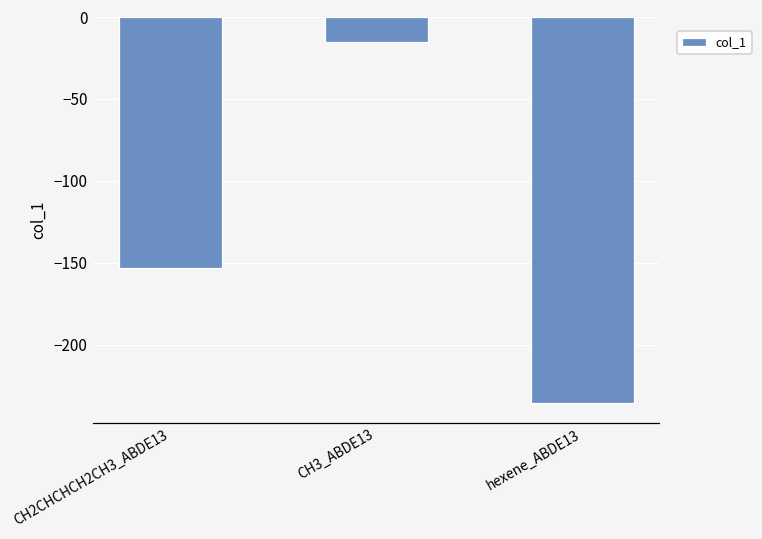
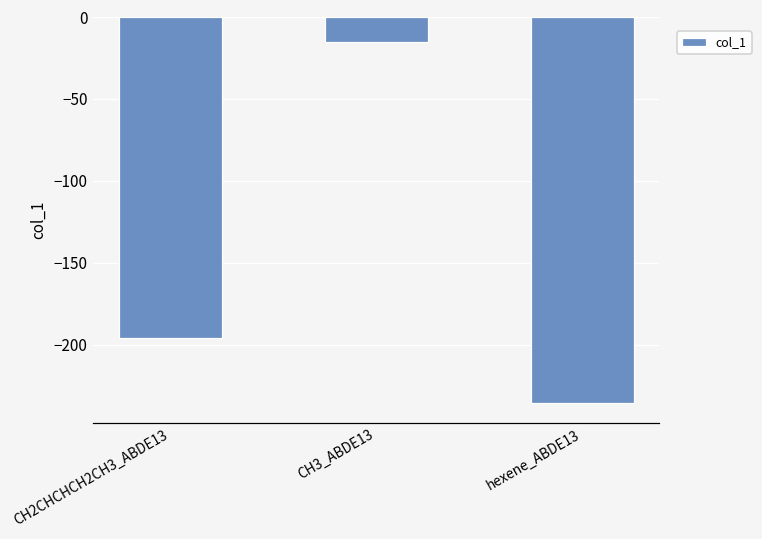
  {
-   "CH2CHCHCH2CH3_ABDE13": -153,
+   "CH2CHCHCH2CH3_ABDE13": -196,
    "CH3_ABDE13": -15,
    "hexene_ABDE13": -236
  }
